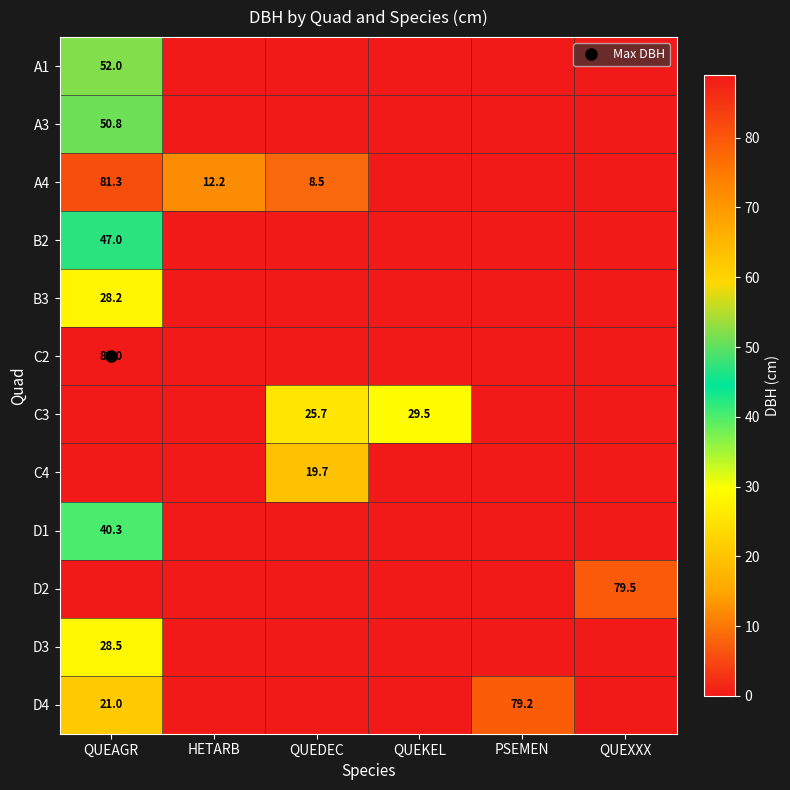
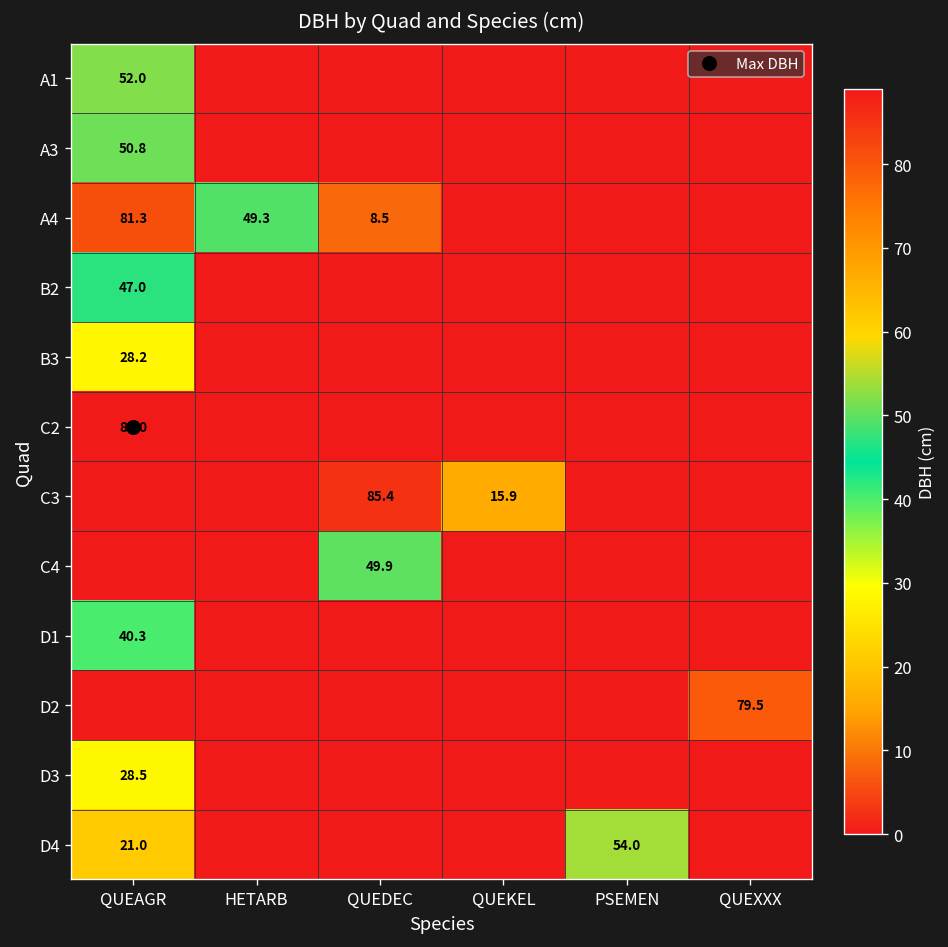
  {
    "A1": {
      "QUEAGR": 52.0
    },
    "A3": {
      "QUEAGR": 50.8
    },
    "A4": {
      "QUEAGR": 81.3,
-     "HETARB": 12.2,
+     "HETARB": 49.3,
      "QUEDEC": 8.5
    },
    "B2": {
      "QUEAGR": 47.0
    },
    "B3": {
      "QUEAGR": 28.2
    },
    "C3": {
-     "QUEDEC": 25.7,
-     "QUEKEL": 29.5
+     "QUEDEC": 85.4,
+     "QUEKEL": 15.9
    },
    "C4": {
-     "QUEDEC": 19.7
+     "QUEDEC": 49.9
    },
    "D1": {
      "QUEAGR": 40.3
    },
    "D2": {
      "QUEXXX": 79.5
    },
    "D3": {
      "QUEAGR": 28.5
    },
    "D4": {
      "QUEAGR": 21.0,
-     "PSEMEN": 79.2
+     "PSEMEN": 54.0
    }
  }
